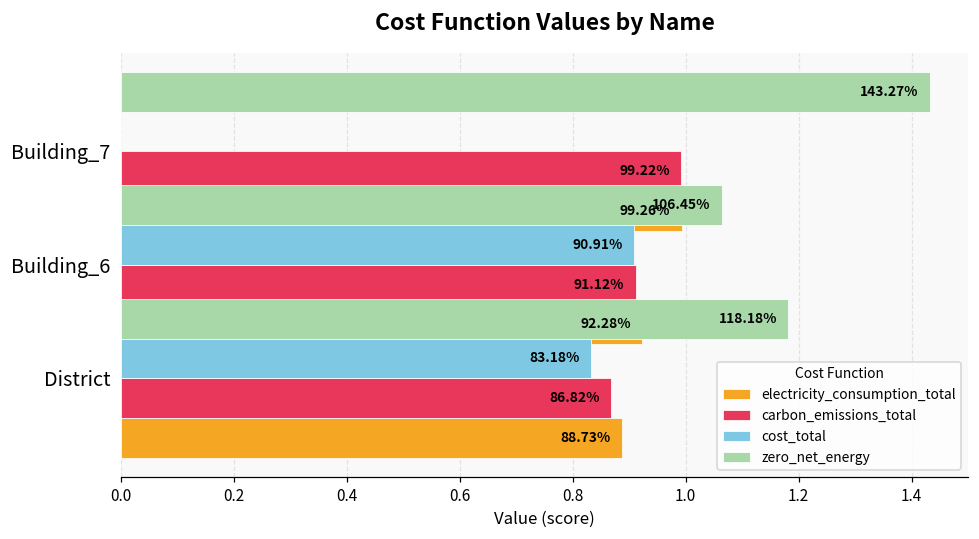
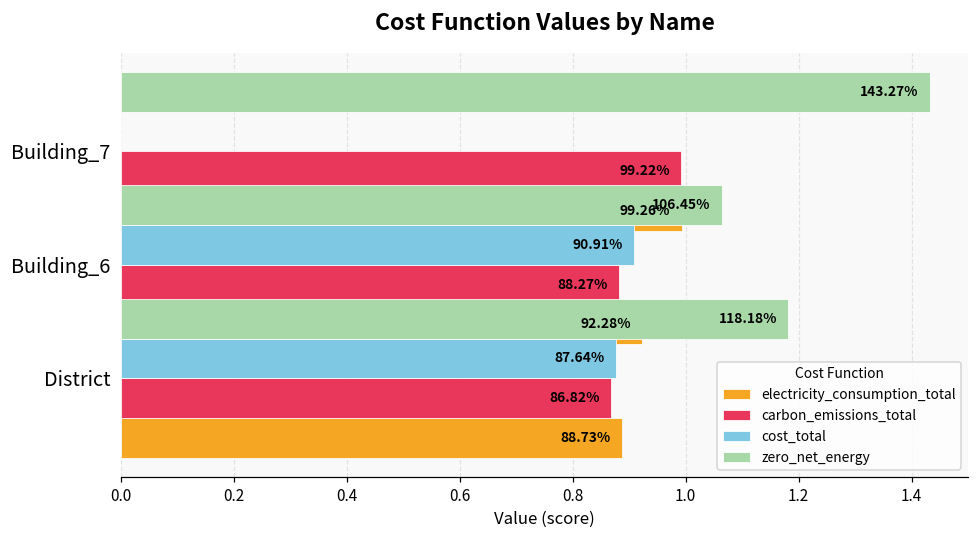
  {
    "carbon_emissions_total": {
      "Building_7": "99.22%",
-     "Building_6": "91.12%",
+     "Building_6": "88.27%",
      "District": "86.82%"
    },
    "cost_total": {
      "Building_6": "90.91%",
-     "District": "83.18%"
+     "District": "87.64%"
    }
  }
